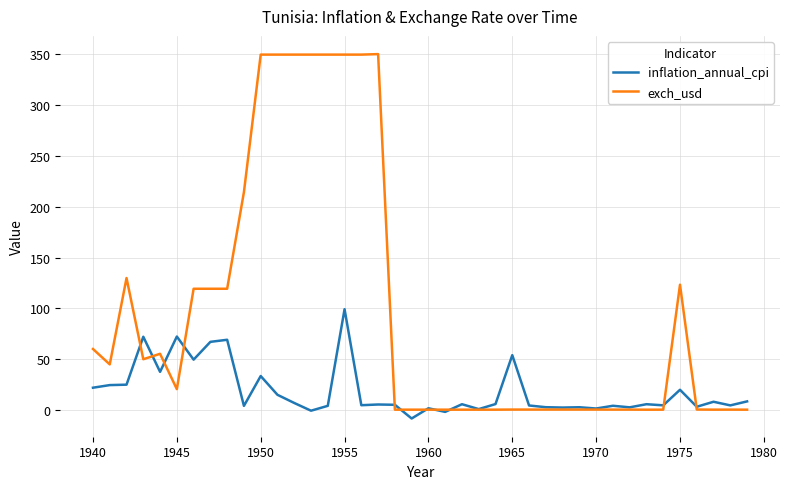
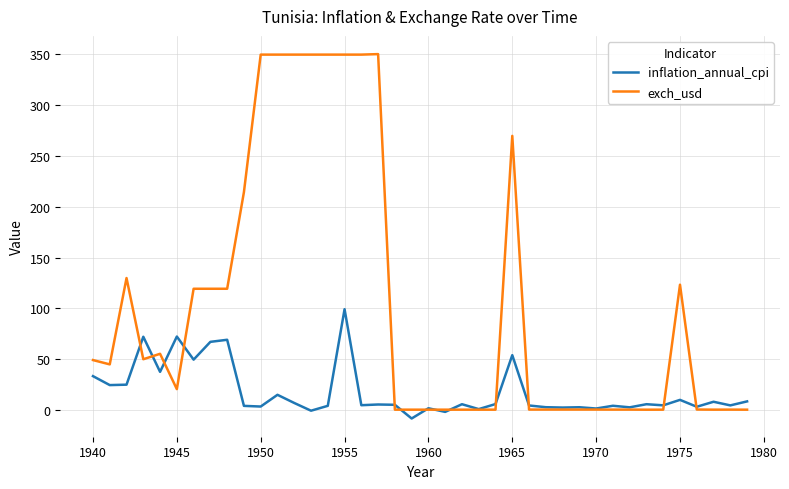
  {
    "inflation_annual_cpi": {
-     "1940": 22,
+     "1940": 33,
      "1945": 72,
-     "1950": 33,
+     "1950": 4,
      "1955": 99,
      "1965": 54,
-     "1975": 20
+     "1975": 10
    },
    "exch_usd": {
-     "1940": 60,
+     "1940": 49,
      "1945": 21,
      "1950": 350,
      "1955": 350,
-     "1965": 1,
+     "1965": 270,
      "1975": 123
    }
  }
